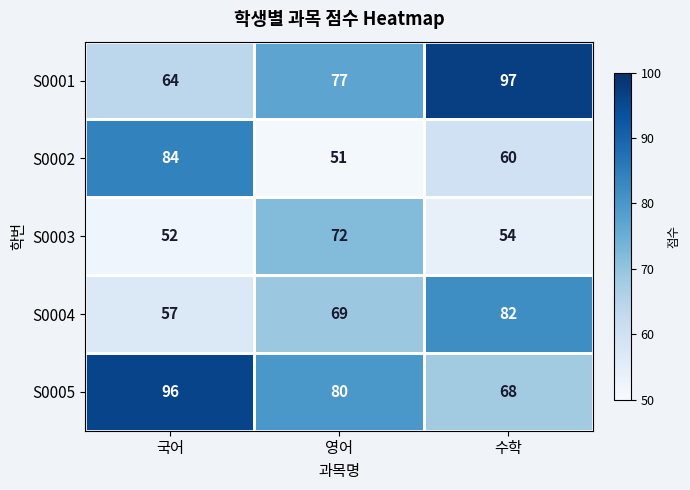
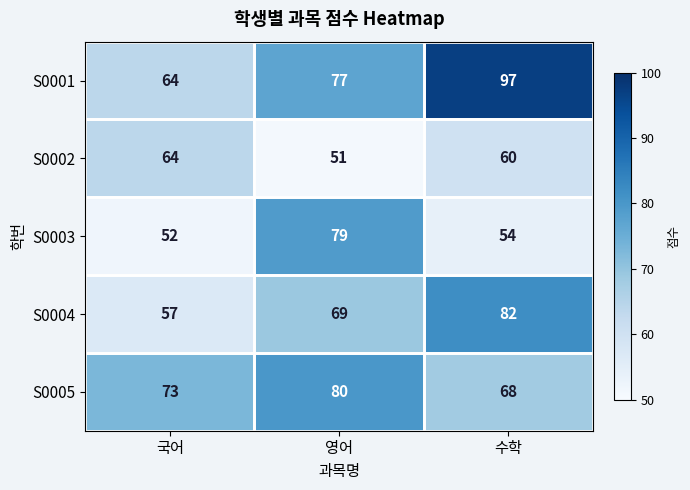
  {
    "S0001": {
      "국어": 64,
      "영어": 77,
      "수학": 97
    },
    "S0002": {
-     "국어": 84,
+     "국어": 64,
      "영어": 51,
      "수학": 60
    },
    "S0003": {
      "국어": 52,
-     "영어": 72,
+     "영어": 79,
      "수학": 54
    },
    "S0004": {
      "국어": 57,
      "영어": 69,
      "수학": 82
    },
    "S0005": {
-     "국어": 96,
+     "국어": 73,
      "영어": 80,
      "수학": 68
    }
  }
